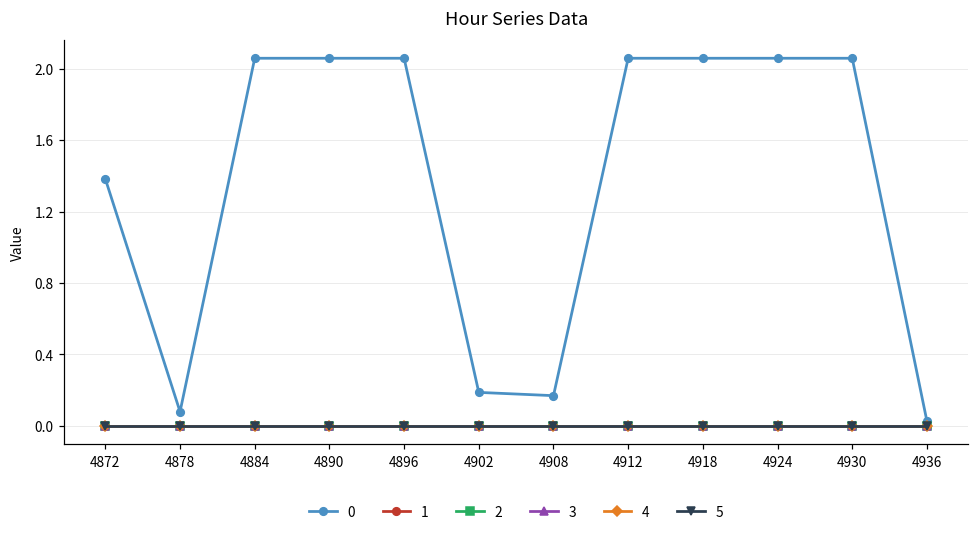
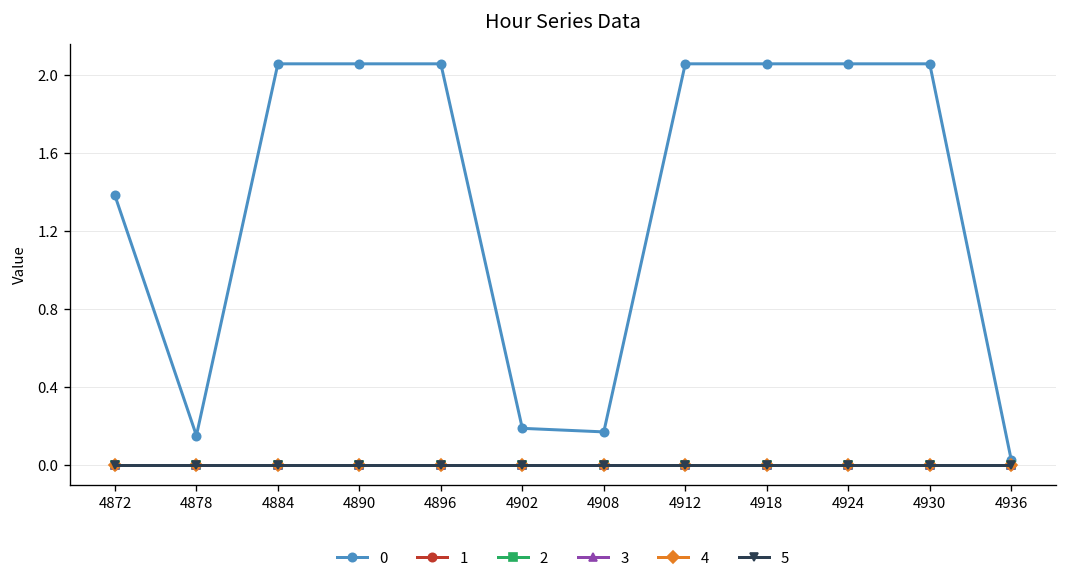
  {
    "0": {
      "4872": 1.38,
-     "4878": 0.08,
+     "4878": 0.15,
      "4884": 2.06,
      "4890": 2.06,
      "4896": 2.06,
      "4902": 0.19,
      "4908": 0.17,
      "4912": 2.06,
      "4918": 2.06,
      "4924": 2.06,
      "4930": 2.06,
      "4936": 0.03
    },
    "5": {
      "4872": 0.00,
      "4878": 0.00,
      "4884": 0.00,
      "4890": 0.00,
      "4896": 0.00,
      "4902": 0.00,
      "4908": 0.00,
      "4912": 0.00,
      "4918": 0.00,
      "4924": 0.00,
      "4930": 0.00,
      "4936": 0.00
    }
  }
